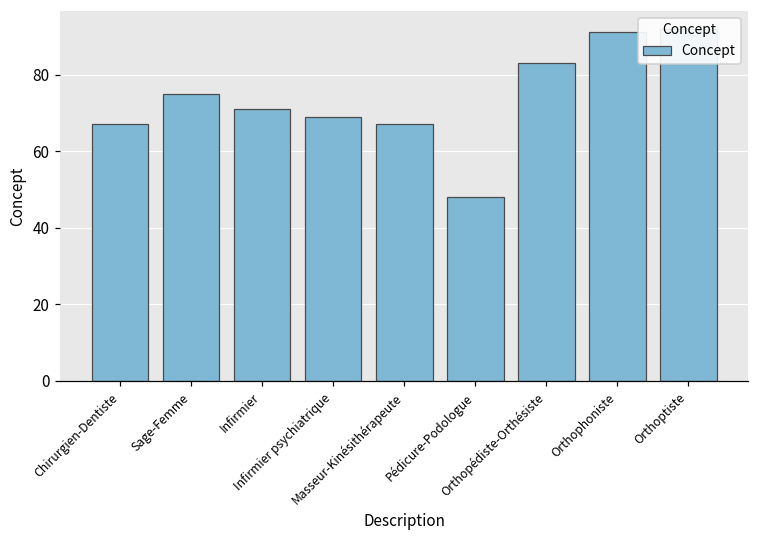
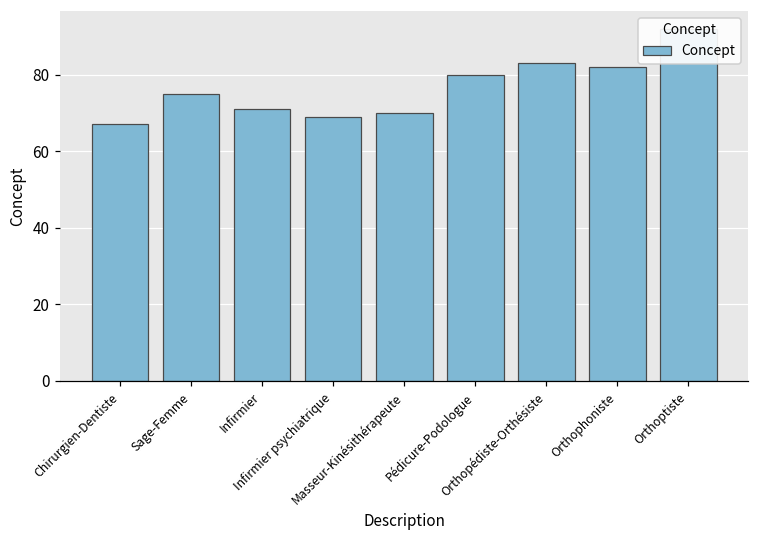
  {
    "Chirurgien-Dentiste": 67,
    "Sage-Femme": 75,
    "Infirmier": 71,
    "Infirmier psychiatrique": 69,
-   "Masseur-Kinésithérapeute": 67,
-   "Pédicure-Podologue": 48,
+   "Masseur-Kinésithérapeute": 70,
+   "Pédicure-Podologue": 80,
    "Orthopédiste-Orthésiste": 83,
-   "Orthophoniste": 91
+   "Orthophoniste": 82
  }
